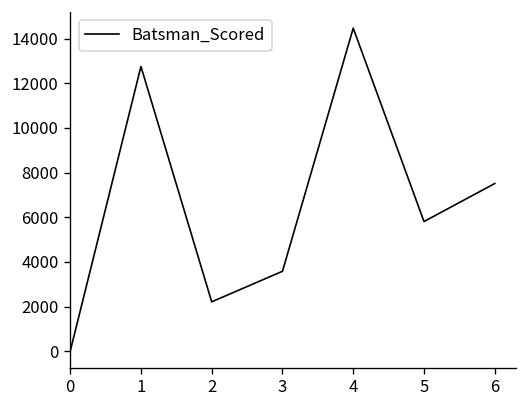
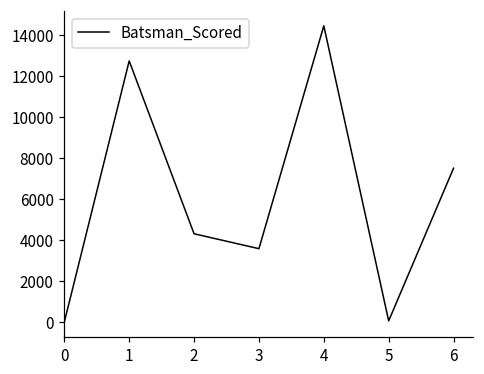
  {
    "0": 0,
    "1": 12700,
-   "2": 2200,
+   "2": 4300,
    "3": 3600,
    "4": 14500,
-   "5": 5800,
+   "5": 100,
    "6": 7500
  }
